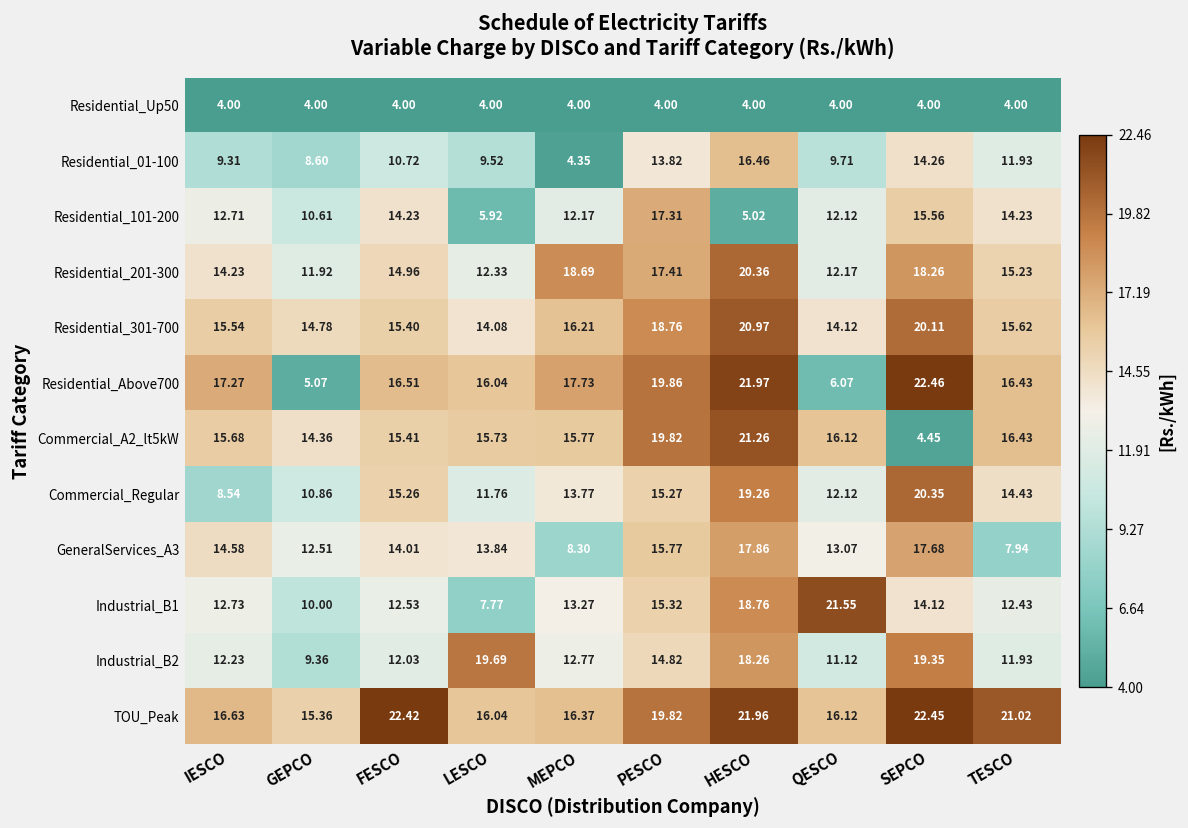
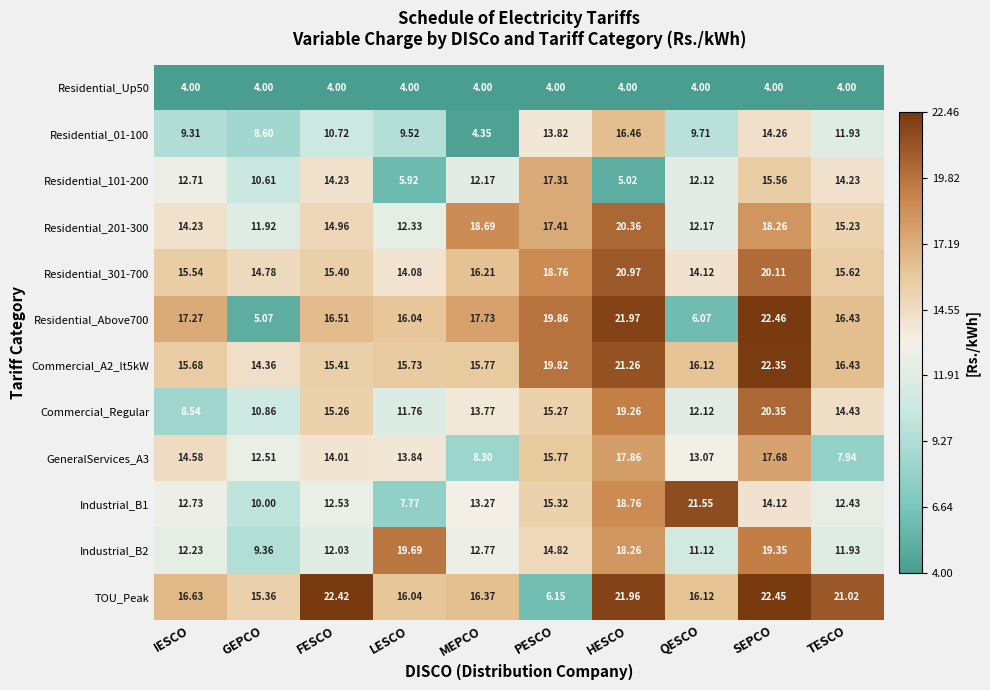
  {
    "Residential_Up50": {
      "IESCO": 4.00,
      "GEPCO": 4.00,
      "FESCO": 4.00,
      "LESCO": 4.00,
      "MEPCO": 4.00,
      "PESCO": 4.00,
      "HESCO": 4.00,
      "QESCO": 4.00,
      "SEPCO": 4.00,
      "TESCO": 4.00
    },
    "Residential_01-100": {
      "IESCO": 9.31,
      "GEPCO": 8.60,
      "FESCO": 10.72,
      "LESCO": 9.52,
      "MEPCO": 4.35,
      "PESCO": 13.82,
      "HESCO": 16.46,
      "QESCO": 9.71,
      "SEPCO": 14.26,
      "TESCO": 11.93
    },
    "Residential_101-200": {
      "IESCO": 12.71,
      "GEPCO": 10.61,
      "FESCO": 14.23,
      "LESCO": 5.92,
      "MEPCO": 12.17,
      "PESCO": 17.31,
      "HESCO": 5.02,
      "QESCO": 12.12,
      "SEPCO": 15.56,
      "TESCO": 14.23
    },
    "Residential_201-300": {
      "IESCO": 14.23,
      "GEPCO": 11.92,
      "FESCO": 14.96,
      "LESCO": 12.33,
      "MEPCO": 18.69,
      "PESCO": 17.41,
      "HESCO": 20.36,
      "QESCO": 12.17,
      "SEPCO": 18.26,
      "TESCO": 15.23
    },
    "Residential_301-700": {
      "IESCO": 15.54,
      "GEPCO": 14.78,
      "FESCO": 15.40,
      "LESCO": 14.08,
      "MEPCO": 16.21,
      "PESCO": 18.76,
      "HESCO": 20.97,
      "QESCO": 14.12,
      "SEPCO": 20.11,
      "TESCO": 15.62
    },
    "Residential_Above700": {
      "IESCO": 17.27,
      "GEPCO": 5.07,
      "FESCO": 16.51,
      "LESCO": 16.04,
      "MEPCO": 17.73,
      "PESCO": 19.86,
      "HESCO": 21.97,
      "QESCO": 6.07,
      "SEPCO": 22.46,
      "TESCO": 16.43
    },
    "Commercial_A2_lt5kW": {
      "IESCO": 15.68,
      "GEPCO": 14.36,
      "FESCO": 15.41,
      "LESCO": 15.73,
      "MEPCO": 15.77,
      "PESCO": 19.82,
      "HESCO": 21.26,
      "QESCO": 16.12,
-     "SEPCO": 4.45,
+     "SEPCO": 22.35,
      "TESCO": 16.43
    },
    "Commercial_Regular": {
      "IESCO": 8.54,
      "GEPCO": 10.86,
      "FESCO": 15.26,
      "LESCO": 11.76,
      "MEPCO": 13.77,
      "PESCO": 15.27,
      "HESCO": 19.26,
      "QESCO": 12.12,
      "SEPCO": 20.35,
      "TESCO": 14.43
    },
    "GeneralServices_A3": {
      "IESCO": 14.58,
      "GEPCO": 12.51,
      "FESCO": 14.01,
      "LESCO": 13.84,
      "MEPCO": 8.30,
      "PESCO": 15.77,
      "HESCO": 17.86,
      "QESCO": 13.07,
      "SEPCO": 17.68,
      "TESCO": 7.94
    },
    "Industrial_B1": {
      "IESCO": 12.73,
      "GEPCO": 10.00,
      "FESCO": 12.53,
      "LESCO": 7.77,
      "MEPCO": 13.27,
      "PESCO": 15.32,
      "HESCO": 18.76,
      "QESCO": 21.55,
      "SEPCO": 14.12,
      "TESCO": 12.43
    },
    "Industrial_B2": {
      "IESCO": 12.23,
      "GEPCO": 9.36,
      "FESCO": 12.03,
      "LESCO": 19.69,
      "MEPCO": 12.77,
      "PESCO": 14.82,
      "HESCO": 18.26,
      "QESCO": 11.12,
      "SEPCO": 19.35,
      "TESCO": 11.93
    },
    "TOU_Peak": {
      "IESCO": 16.63,
      "GEPCO": 15.36,
      "FESCO": 22.42,
      "LESCO": 16.04,
      "MEPCO": 16.37,
-     "PESCO": 19.82,
+     "PESCO": 6.15,
      "HESCO": 21.96,
      "QESCO": 16.12,
      "SEPCO": 22.45,
      "TESCO": 21.02
    }
  }
